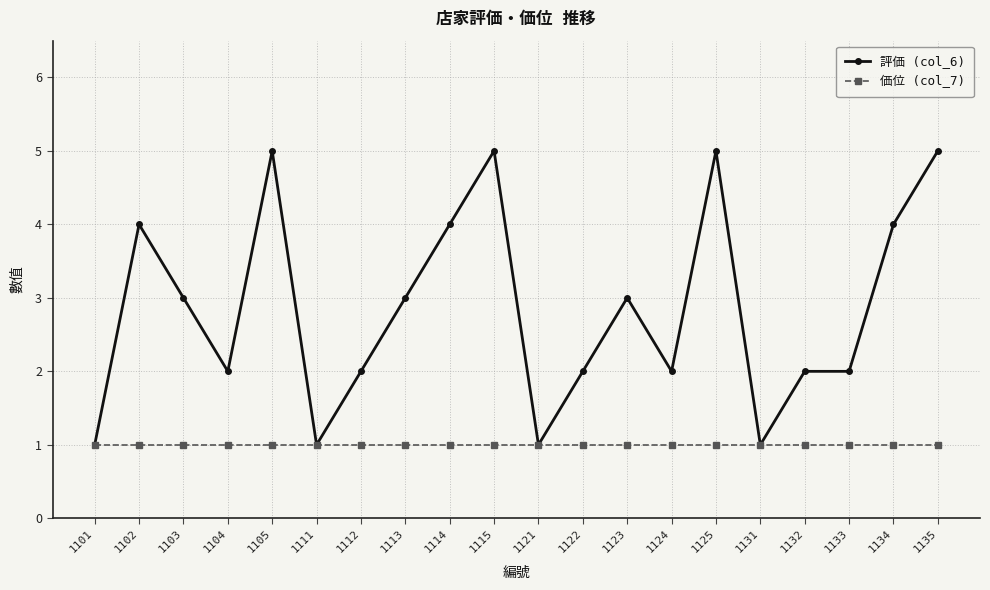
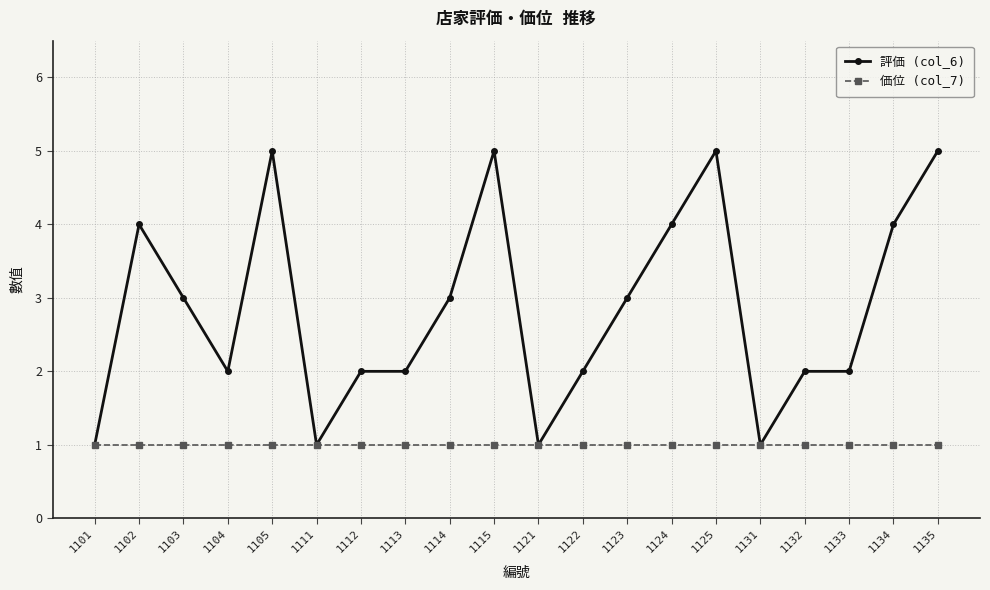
  {
    "評価 (col_6)": {
      "1102": 4,
      "1103": 3,
      "1104": 2,
      "1105": 5,
      "1112": 2,
-     "1113": 3,
-     "1114": 4,
+     "1113": 2,
+     "1114": 3,
      "1115": 5,
      "1122": 2,
      "1123": 3,
-     "1124": 2,
+     "1124": 4,
      "1125": 5,
      "1132": 2,
      "1133": 2,
      "1134": 4,
      "1135": 5
    },
    "価位 (col_7)": {
      "1102": 1,
      "1103": 1,
      "1104": 1,
      "1105": 1,
      "1112": 1,
      "1113": 1,
      "1114": 1,
      "1115": 1,
      "1122": 1,
      "1123": 1,
      "1124": 1,
      "1125": 1,
      "1132": 1,
      "1133": 1,
      "1134": 1,
      "1135": 1
    }
  }
